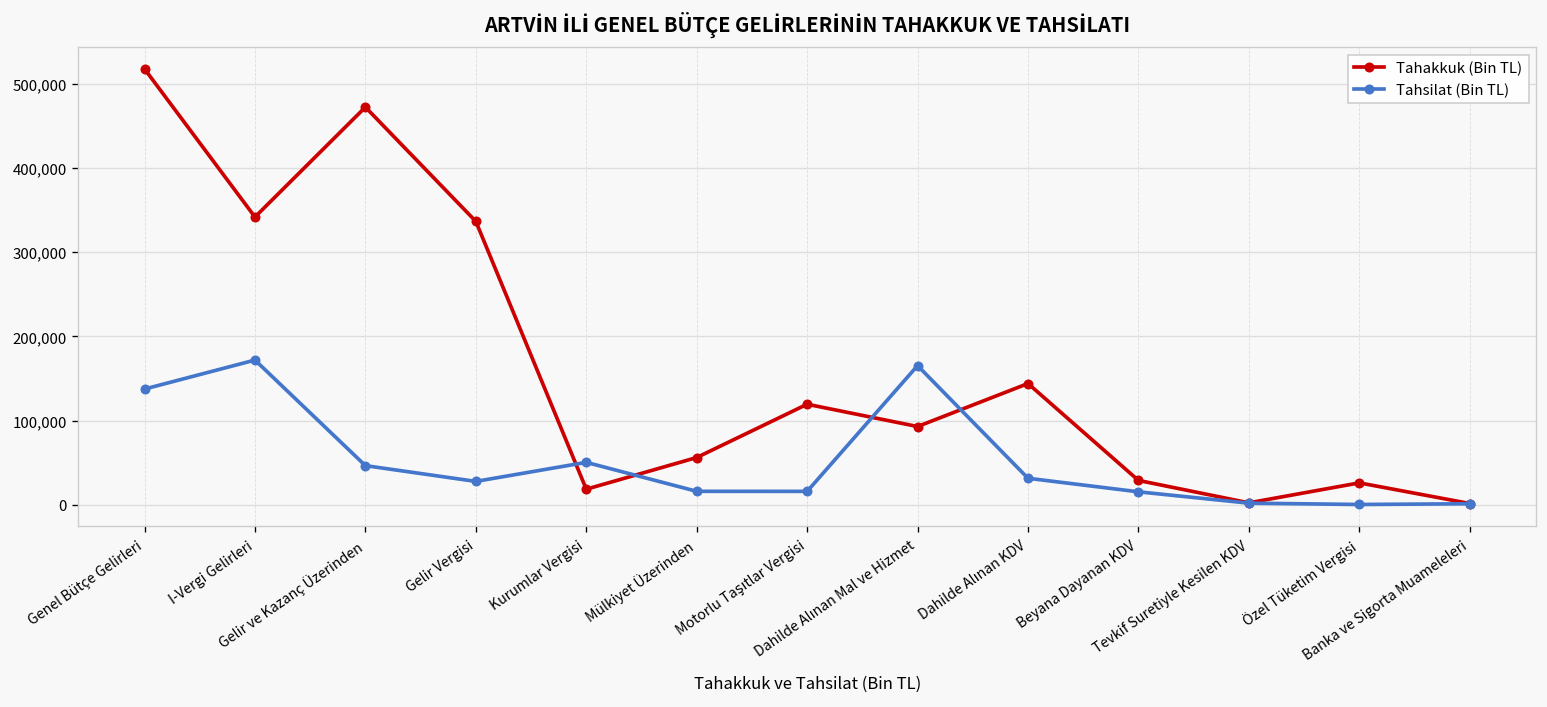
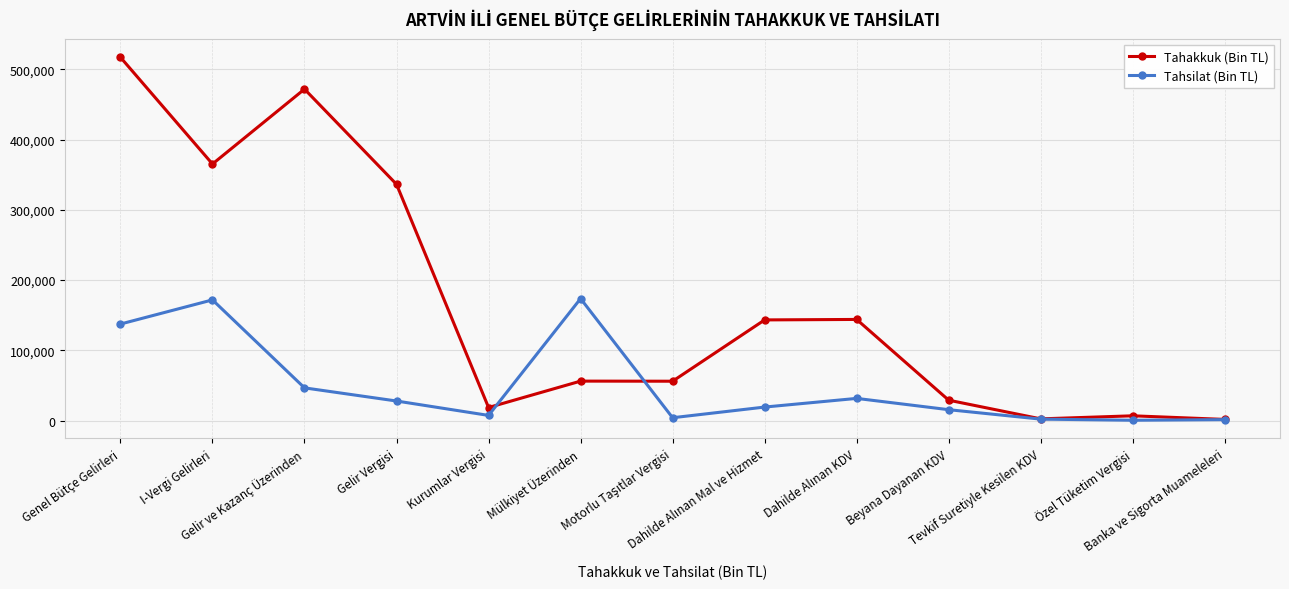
  {
    "Tahakkuk (Bin TL)": {
      "Genel Bütçe Gelirleri": "520,000",
-     "I-Vergi Gelirleri": "340,000",
+     "I-Vergi Gelirleri": "370,000",
      "Gelir ve Kazanç Üzerinden": "470,000",
      "Gelir Vergisi": "340,000",
      "Kurumlar Vergisi": "20,000",
      "Mülkiyet Üzerinden": "60,000",
-     "Motorlu Taşıtlar Vergisi": "120,000",
-     "Dahilde Alınan Mal ve Hizmet": "90,000",
+     "Motorlu Taşıtlar Vergisi": "60,000",
+     "Dahilde Alınan Mal ve Hizmet": "140,000",
      "Dahilde Alınan KDV": "140,000",
      "Beyana Dayanan KDV": "30,000",
-     "Özel Tüketim Vergisi": "30,000"
+     "Özel Tüketim Vergisi": "10,000"
    },
    "Tahsilat (Bin TL)": {
      "Genel Bütçe Gelirleri": "140,000",
      "I-Vergi Gelirleri": "170,000",
      "Gelir ve Kazanç Üzerinden": "50,000",
      "Gelir Vergisi": "30,000",
-     "Kurumlar Vergisi": "50,000",
-     "Mülkiyet Üzerinden": "20,000",
-     "Motorlu Taşıtlar Vergisi": "20,000",
-     "Dahilde Alınan Mal ve Hizmet": "170,000",
+     "Kurumlar Vergisi": "10,000",
+     "Mülkiyet Üzerinden": "170,000",
+     "Motorlu Taşıtlar Vergisi": "0",
+     "Dahilde Alınan Mal ve Hizmet": "20,000",
      "Dahilde Alınan KDV": "30,000",
      "Beyana Dayanan KDV": "20,000",
      "Özel Tüketim Vergisi": "0"
    }
  }
